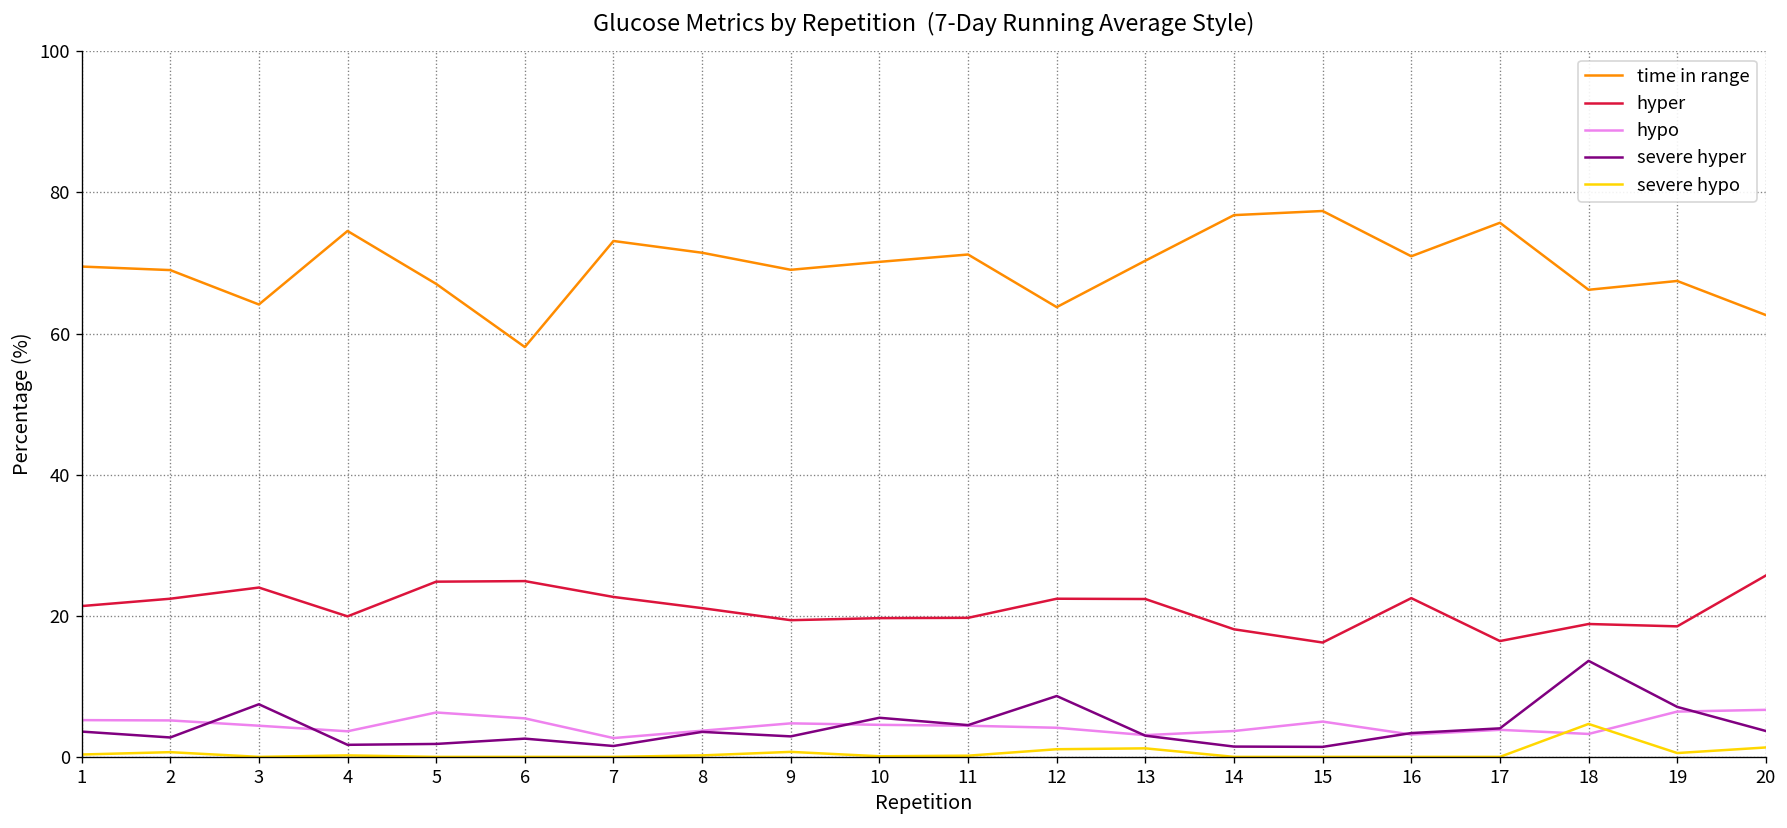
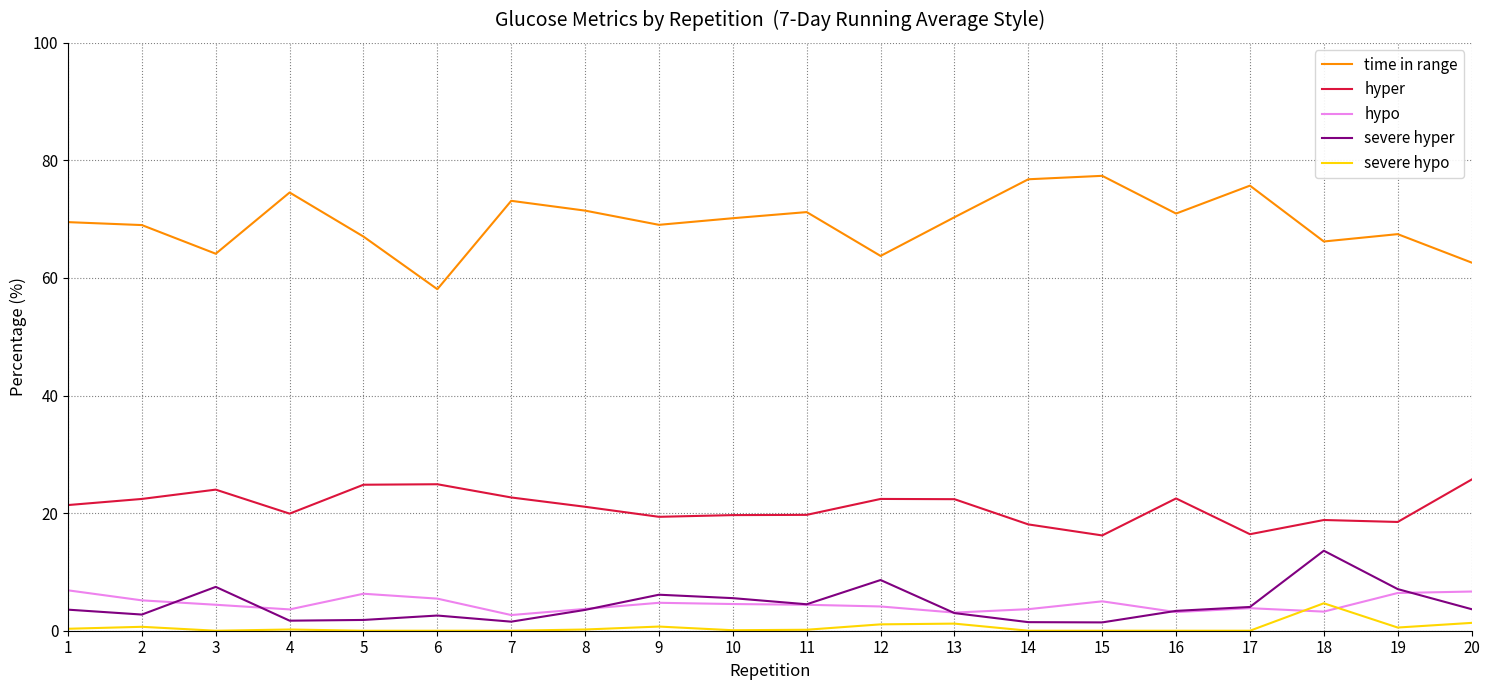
  {
    "time in range": {
      "1": 70,
      "2": 69,
      "3": 64,
      "4": 75,
      "5": 67,
      "6": 58,
      "7": 73,
      "8": 71,
      "9": 69,
      "10": 70,
      "11": 71,
      "12": 64,
      "13": 70,
      "14": 77,
      "15": 77,
      "16": 71,
      "17": 76,
      "18": 66,
      "19": 67,
      "20": 63
    },
    "hyper": {
      "1": 21,
      "2": 22,
      "3": 24,
      "4": 20,
      "5": 25,
      "6": 25,
      "7": 23,
      "8": 21,
      "9": 19,
      "10": 20,
      "11": 20,
      "12": 22,
      "13": 22,
      "14": 18,
      "15": 16,
      "16": 23,
      "17": 16,
      "18": 19,
      "19": 19,
      "20": 26
    },
    "hypo": {
-     "1": 5,
+     "1": 7,
      "2": 5,
      "3": 4,
      "4": 4,
      "5": 6,
      "6": 5,
      "7": 3,
      "9": 5,
      "10": 5,
      "12": 4,
      "14": 4,
      "15": 5,
      "18": 3,
      "19": 6,
      "20": 7
    },
    "severe hyper": {
      "1": 4,
      "2": 3,
      "3": 7,
      "4": 2,
      "5": 2,
      "6": 3,
      "7": 2,
-     "9": 3,
+     "9": 6,
      "10": 6,
      "12": 9,
      "14": 1,
      "15": 1,
      "18": 14,
      "19": 7,
      "20": 4
    },
    "severe hypo": {
      "1": 0,
      "2": 1,
      "3": 0,
      "4": 0,
      "5": 0,
      "6": 0,
      "7": 0,
      "8": 0,
      "9": 1,
      "10": 0,
      "11": 0,
      "12": 1,
      "13": 1,
      "14": 0,
      "15": 0,
      "16": 0,
      "17": 0,
      "18": 5,
      "19": 1,
      "20": 1
    }
  }
